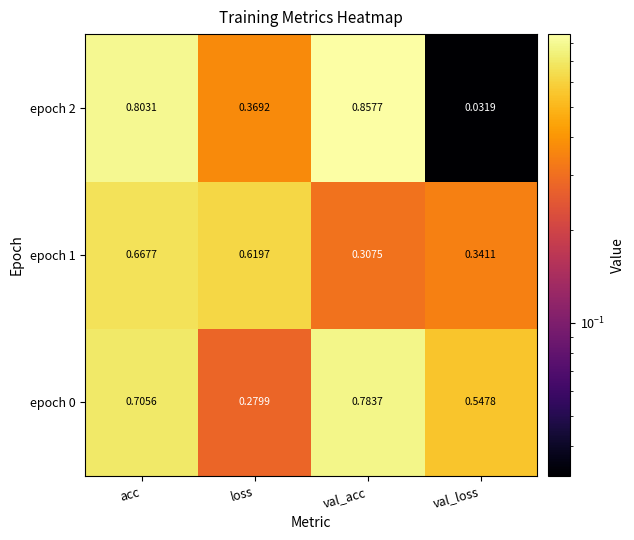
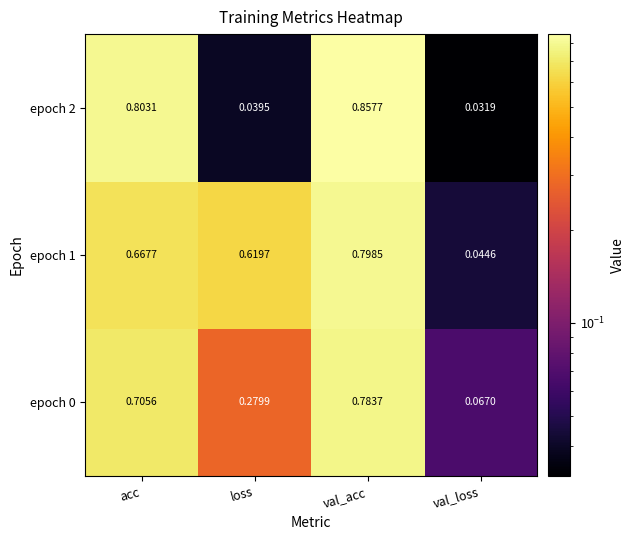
  {
    "epoch 2": {
      "acc": 0.8031,
-     "loss": 0.3692,
+     "loss": 0.0395,
      "val_acc": 0.8577,
      "val_loss": 0.0319
    },
    "epoch 1": {
      "acc": 0.6677,
      "loss": 0.6197,
-     "val_acc": 0.3075,
-     "val_loss": 0.3411
+     "val_acc": 0.7985,
+     "val_loss": 0.0446
    },
    "epoch 0": {
      "acc": 0.7056,
      "loss": 0.2799,
      "val_acc": 0.7837,
-     "val_loss": 0.5478
+     "val_loss": 0.0670
    }
  }
